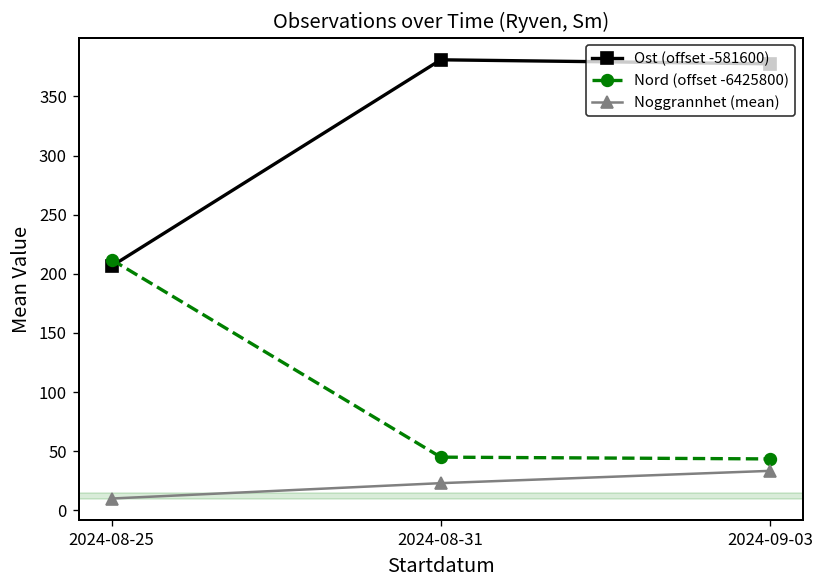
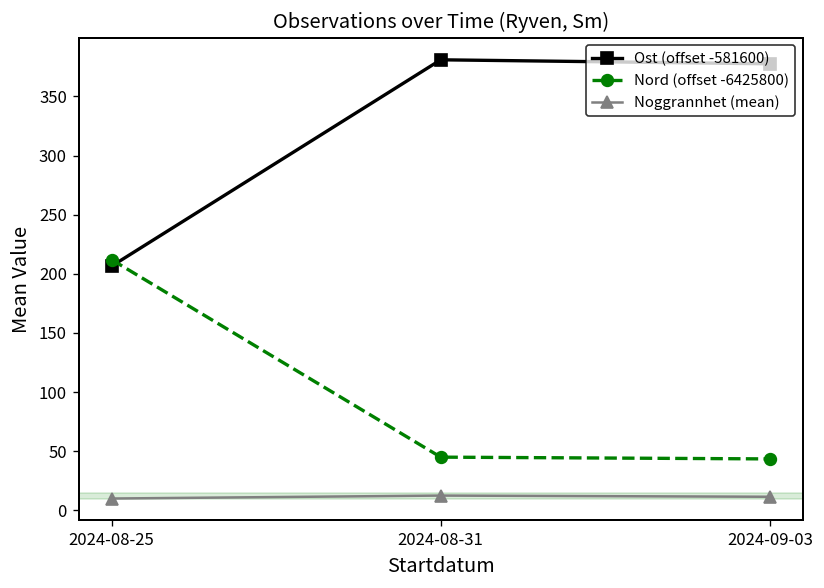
  {
    "Ost (offset -581600)": {
      "2024-08-25": 210,
      "2024-08-31": 380
    },
    "Nord (offset -6425800)": {
      "2024-08-25": 210,
      "2024-08-31": 50,
      "2024-09-03": 40
    },
    "Noggrannhet (mean)": {
      "2024-08-25": 10,
-     "2024-08-31": 20,
-     "2024-09-03": 30
+     "2024-08-31": 10,
+     "2024-09-03": 10
    }
  }
